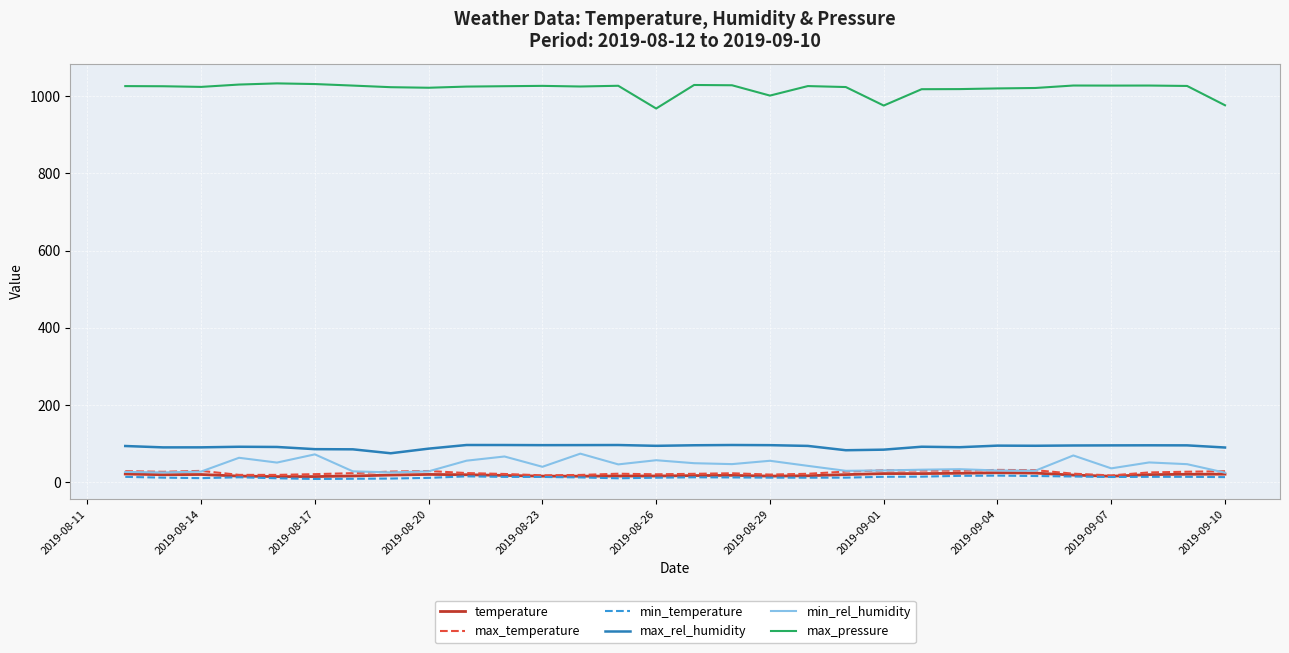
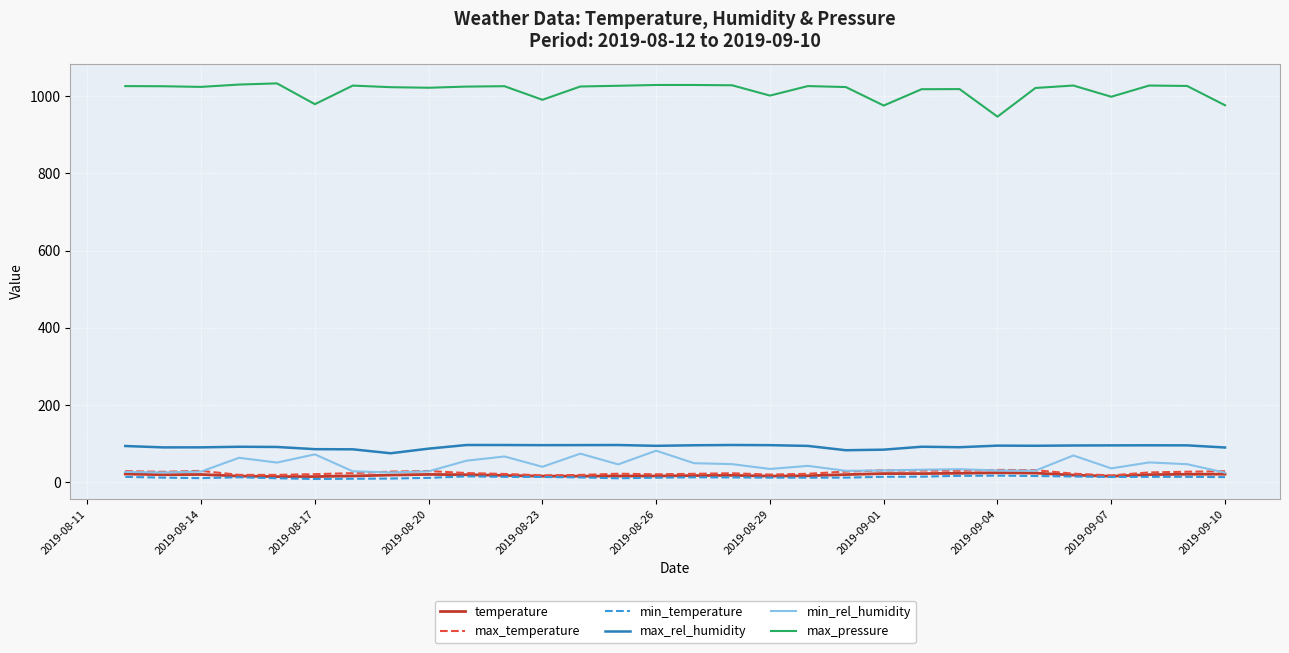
  {
    "min_rel_humidity": {
      "2019-08-17": 70,
      "2019-08-23": 40,
-     "2019-08-26": 60,
-     "2019-08-29": 50,
+     "2019-08-26": 80,
+     "2019-08-29": 30,
      "2019-09-07": 40
    },
    "max_pressure": {
      "2019-08-14": 1020,
-     "2019-08-17": 1030,
+     "2019-08-17": 980,
      "2019-08-20": 1020,
-     "2019-08-23": 1030,
-     "2019-08-26": 970,
+     "2019-08-23": 990,
+     "2019-08-26": 1030,
      "2019-08-29": 1000,
      "2019-09-01": 980,
-     "2019-09-04": 1020,
-     "2019-09-07": 1030,
+     "2019-09-04": 950,
+     "2019-09-07": 1000,
      "2019-09-10": 980
    }
  }
